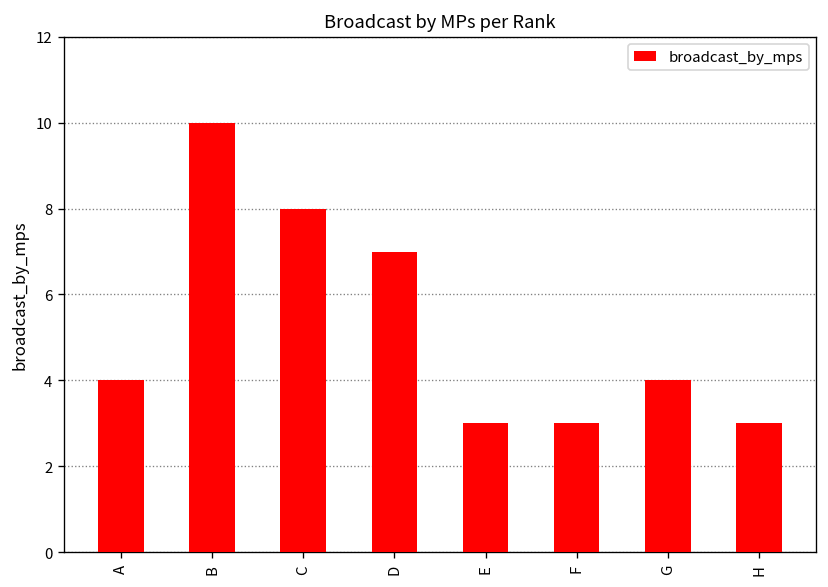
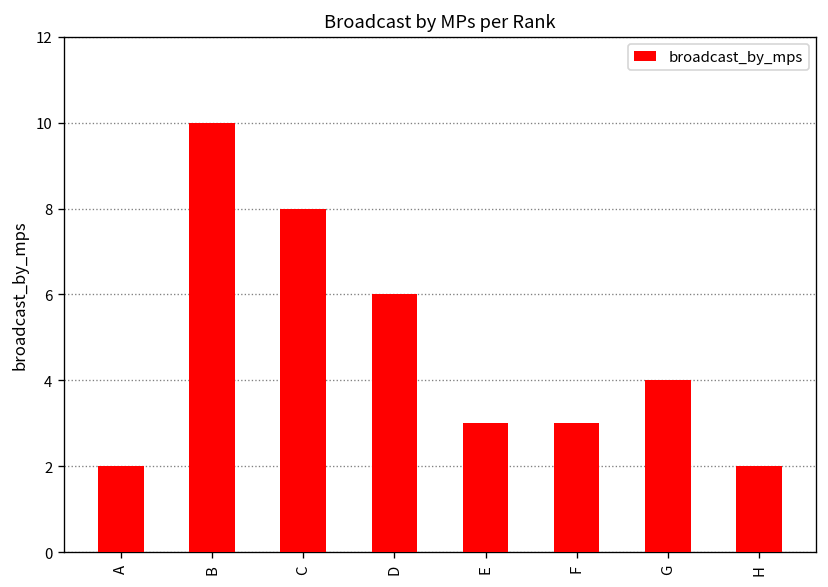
  {
-   "A": 4,
+   "A": 2,
    "B": 10,
    "C": 8,
-   "D": 7,
+   "D": 6,
    "E": 3,
    "F": 3,
    "G": 4,
-   "H": 3
+   "H": 2
  }
